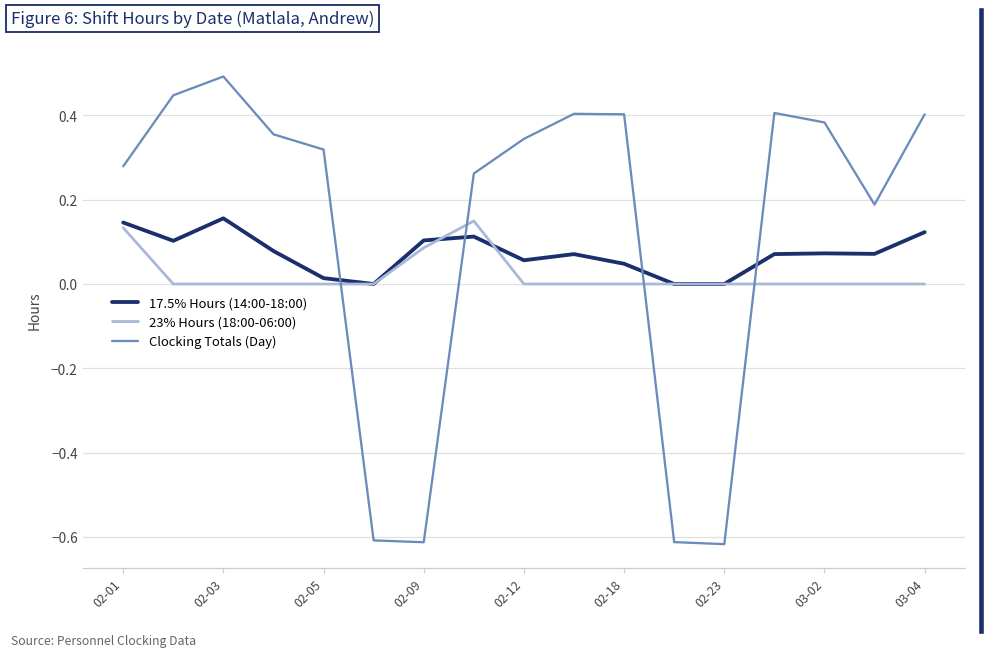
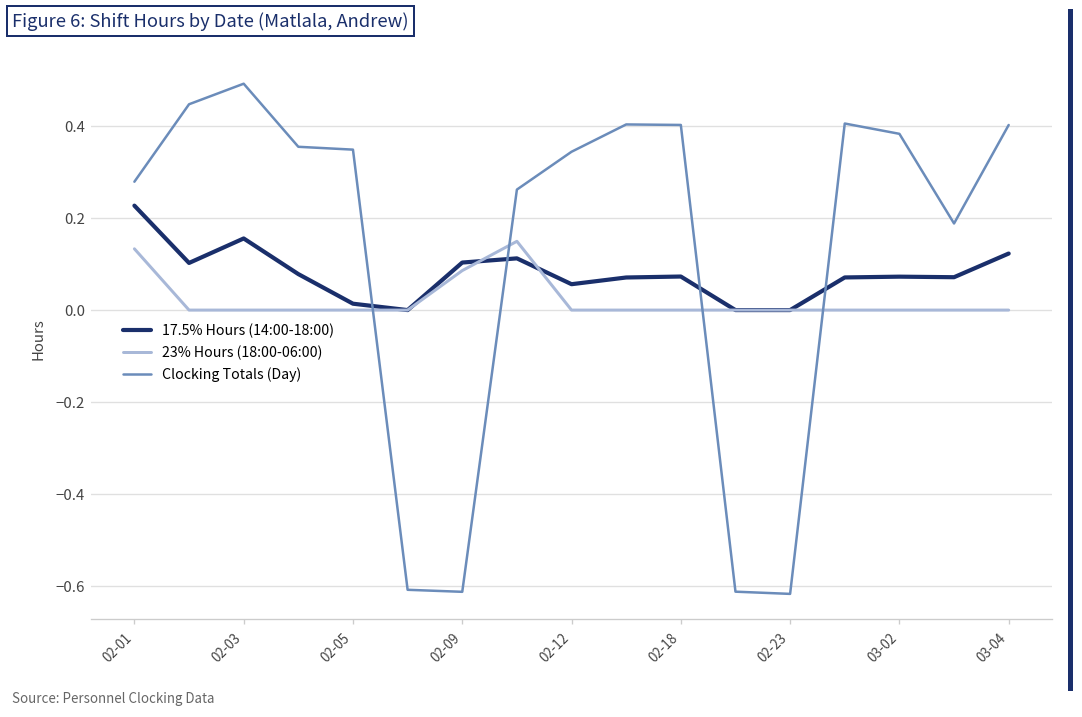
  {
    "17.5% Hours (14:00-18:00)": {
-     "02-01": 0.15,
+     "02-01": 0.23,
      "02-03": 0.16,
      "02-05": 0.01,
      "02-09": 0.10,
      "02-12": 0.06,
-     "02-18": 0.05,
+     "02-18": 0.07,
      "03-02": 0.07,
      "03-04": 0.12
    },
    "23% Hours (18:00-06:00)": {
      "02-01": 0.13,
      "02-03": 0.00,
      "02-05": 0.00,
      "02-09": 0.09,
      "02-12": 0.00,
      "02-18": 0.00,
      "03-02": 0.00,
      "03-04": 0.00
    },
    "Clocking Totals (Day)": {
      "02-01": 0.28,
      "02-03": 0.49,
-     "02-05": 0.32,
+     "02-05": 0.35,
      "02-09": -0.61,
      "02-12": 0.34,
      "02-18": 0.40,
      "02-23": -0.62,
      "03-02": 0.38,
      "03-04": 0.40
    }
  }
